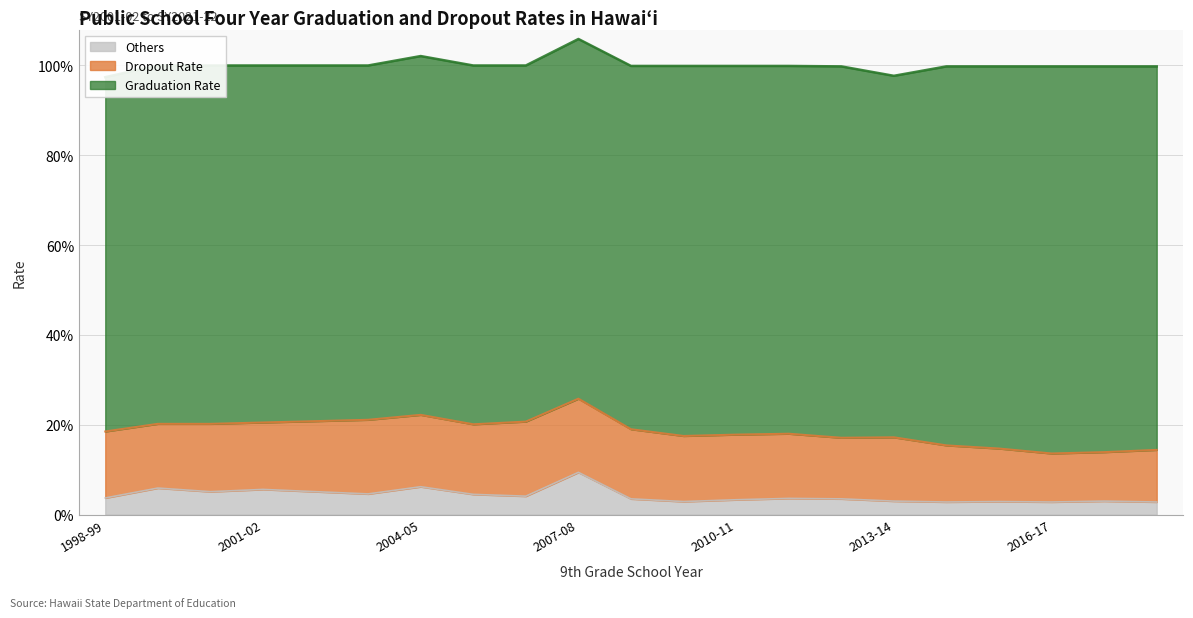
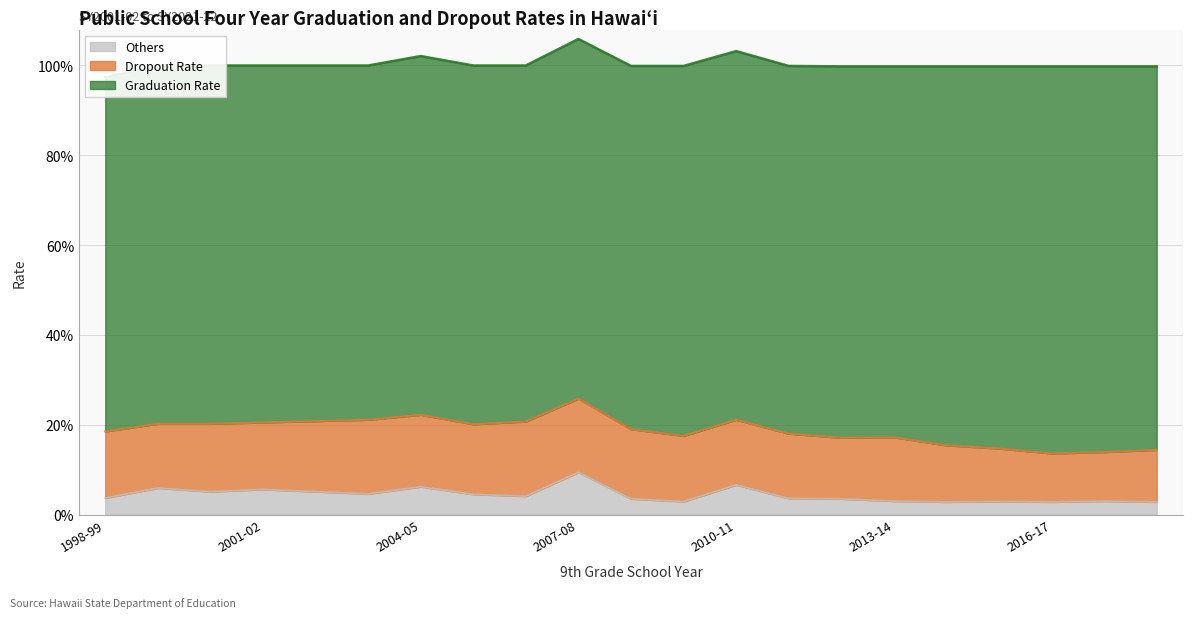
  {
    "Others": {
      "1998-99": "4%",
      "2001-02": "6%",
      "2004-05": "6%",
      "2007-08": "9%",
-     "2010-11": "3%",
+     "2010-11": "7%",
      "2013-14": "3%",
      "2016-17": "3%"
    },
    "Dropout Rate": {
      "1998-99": "15%",
      "2001-02": "15%",
      "2004-05": "16%",
      "2007-08": "16%",
      "2010-11": "14%",
      "2013-14": "14%",
      "2016-17": "11%"
    },
    "Graduation Rate": {
      "2001-02": "80%",
      "2004-05": "80%",
      "2007-08": "80%",
      "2010-11": "82%",
-     "2013-14": "81%",
+     "2013-14": "83%",
      "2016-17": "86%"
    }
  }
